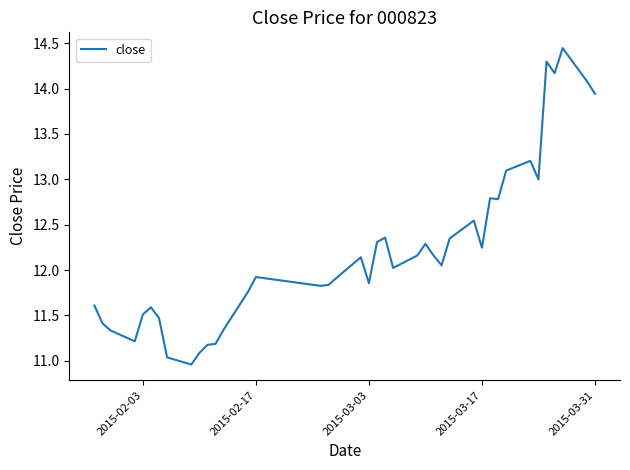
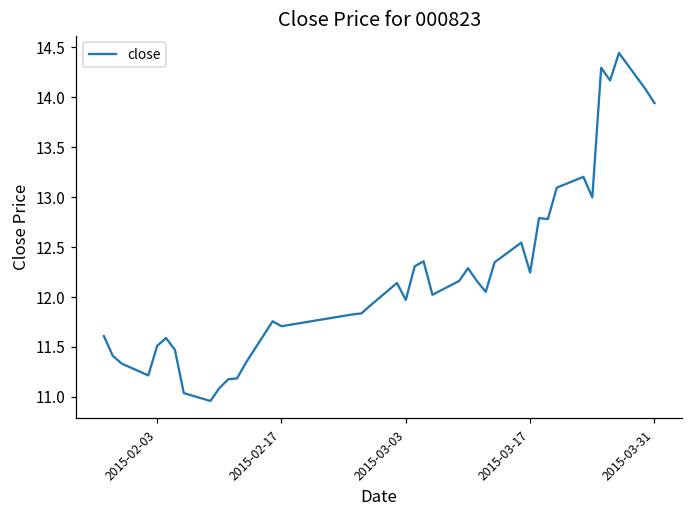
  {
    "2015-02-03": 11.5,
-   "2015-02-17": 11.9,
-   "2015-03-03": 11.9,
+   "2015-02-17": 11.7,
+   "2015-03-03": 12.0,
    "2015-03-17": 12.2,
    "2015-03-31": 13.9
  }
